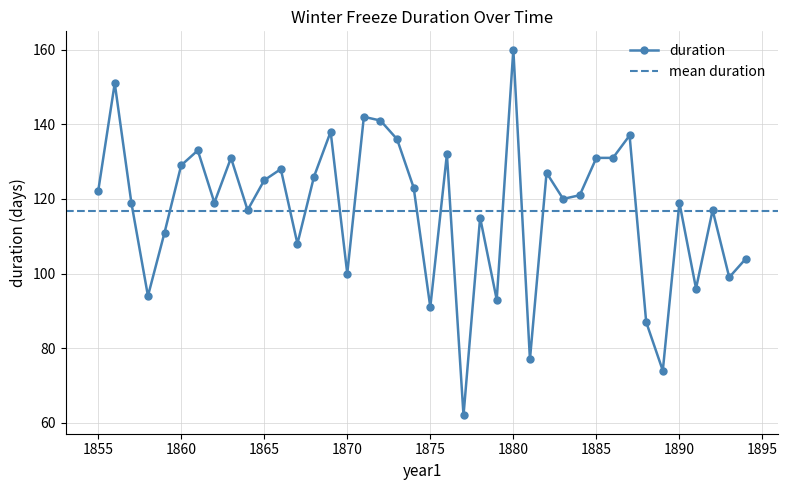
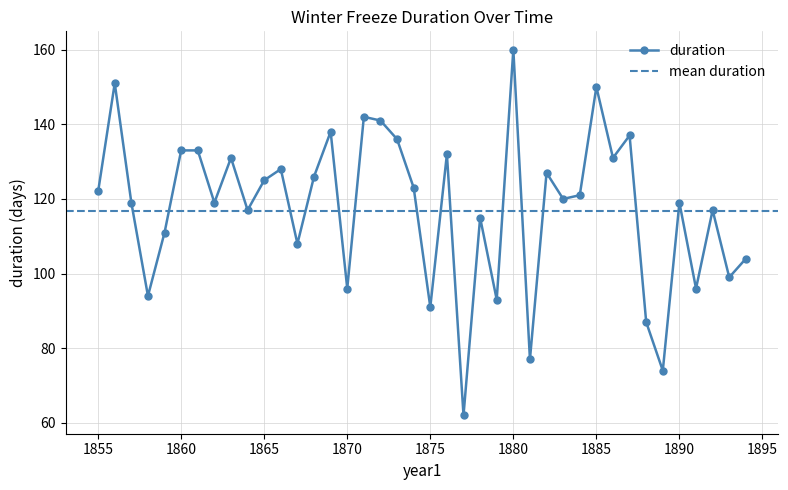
  {
    "1855": 122,
-   "1860": 129,
+   "1860": 133,
    "1865": 125,
-   "1870": 100,
+   "1870": 96,
    "1875": 91,
    "1880": 160,
-   "1885": 131,
+   "1885": 150,
    "1890": 119
  }
